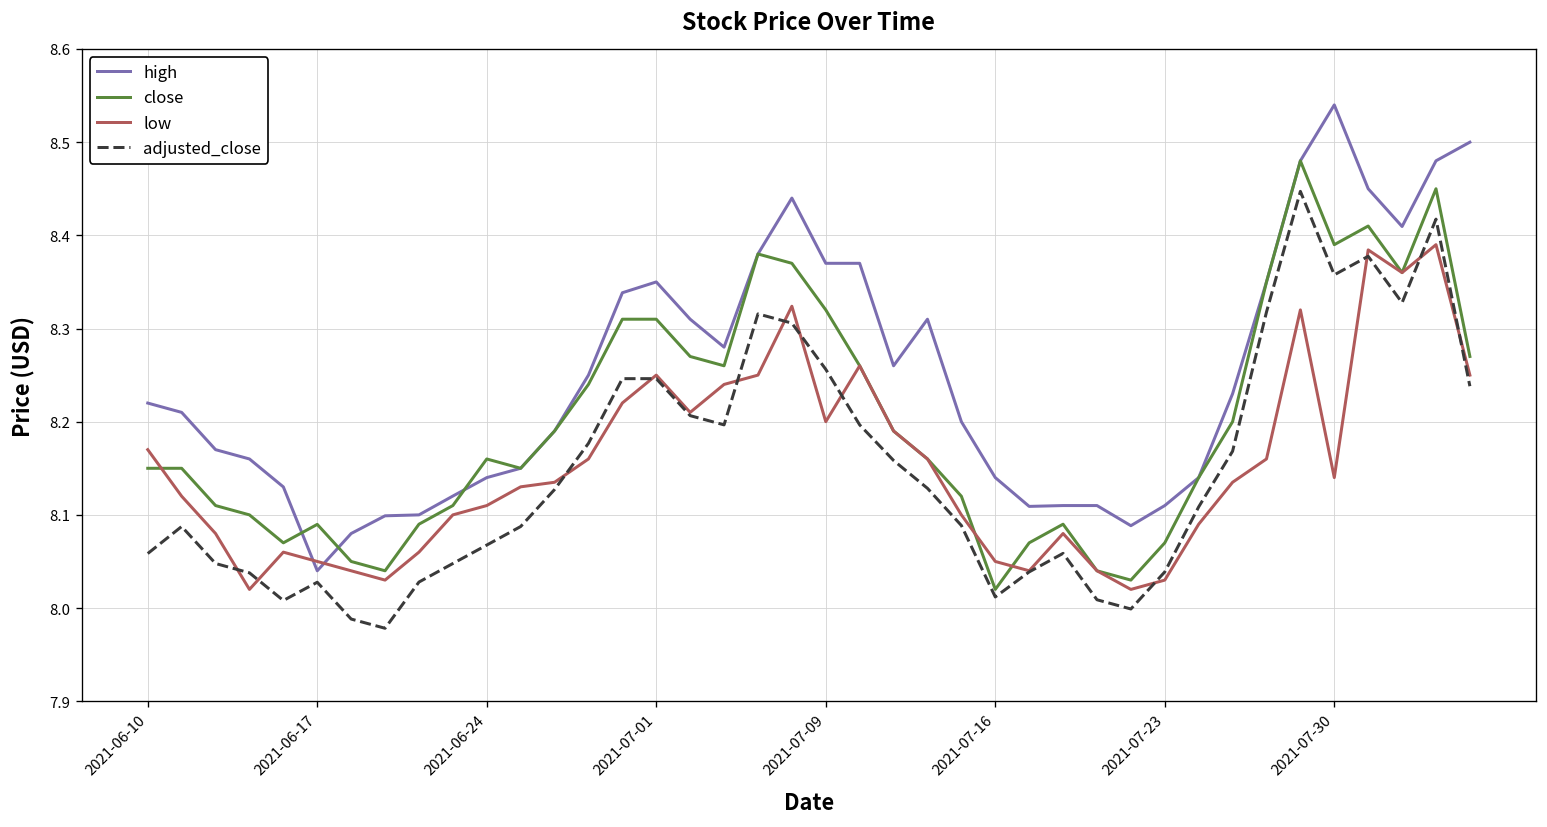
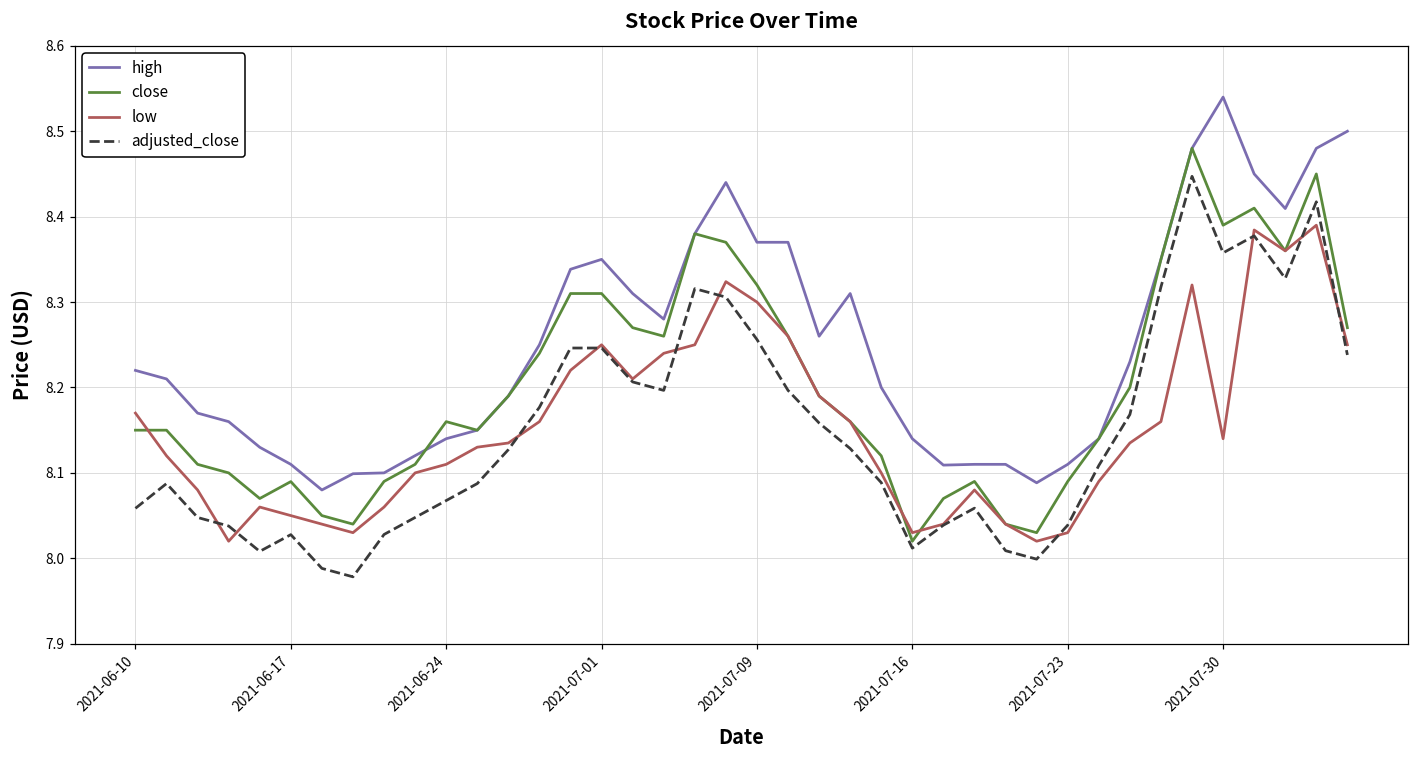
  {
    "high": {
      "2021-06-10": 8.22,
-     "2021-06-17": 8.04,
+     "2021-06-17": 8.11,
      "2021-06-24": 8.14,
      "2021-07-01": 8.35,
      "2021-07-09": 8.37,
      "2021-07-16": 8.14,
      "2021-07-23": 8.11,
      "2021-07-30": 8.54
    },
    "close": {
      "2021-06-10": 8.15,
      "2021-06-17": 8.09,
      "2021-06-24": 8.16,
      "2021-07-01": 8.31,
      "2021-07-09": 8.32,
      "2021-07-16": 8.02,
-     "2021-07-23": 8.07,
+     "2021-07-23": 8.09,
      "2021-07-30": 8.39
    },
    "low": {
      "2021-06-10": 8.17,
      "2021-06-17": 8.05,
      "2021-06-24": 8.11,
      "2021-07-01": 8.25,
-     "2021-07-09": 8.2,
-     "2021-07-16": 8.05,
+     "2021-07-09": 8.3,
+     "2021-07-16": 8.03,
      "2021-07-23": 8.03,
      "2021-07-30": 8.14
    },
    "adjusted_close": {
      "2021-06-10": 8.06,
      "2021-06-17": 8.03,
      "2021-06-24": 8.07,
      "2021-07-01": 8.25,
      "2021-07-09": 8.26,
      "2021-07-16": 8.01,
      "2021-07-23": 8.04,
      "2021-07-30": 8.36
    }
  }
